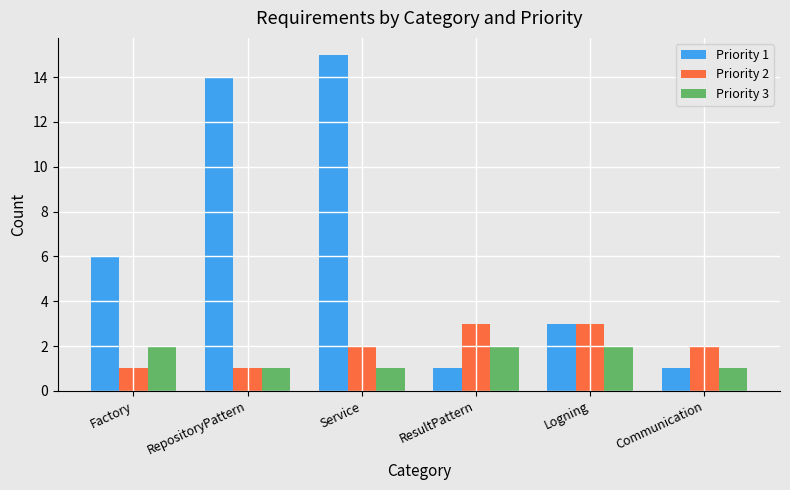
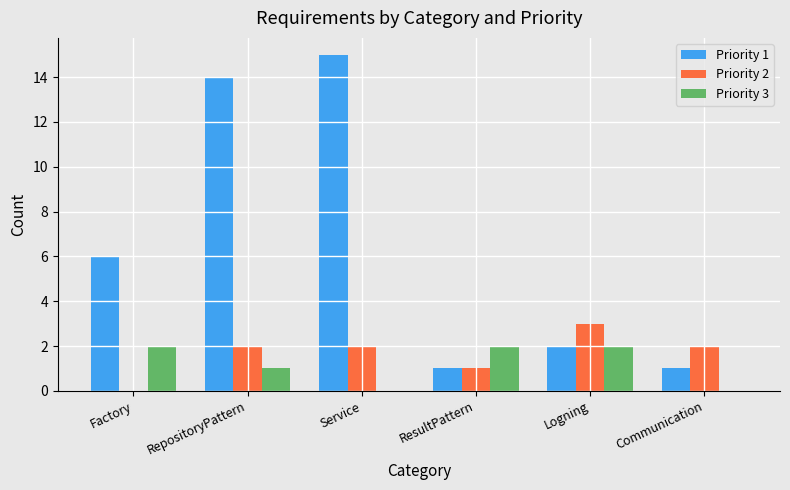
  {
    "Priority 1": {
      "Factory": 6,
      "RepositoryPattern": 14,
      "Service": 15,
      "ResultPattern": 1,
-     "Logning": 3,
+     "Logning": 2,
      "Communication": 1
    },
    "Priority 2": {
-     "Factory": 1,
-     "RepositoryPattern": 1,
+     "Factory": 0,
+     "RepositoryPattern": 2,
      "Service": 2,
-     "ResultPattern": 3,
+     "ResultPattern": 1,
      "Logning": 3,
      "Communication": 2
    },
    "Priority 3": {
      "Factory": 2,
      "RepositoryPattern": 1,
-     "Service": 1,
+     "Service": 0,
      "ResultPattern": 2,
      "Logning": 2,
-     "Communication": 1
+     "Communication": 0
    }
  }
